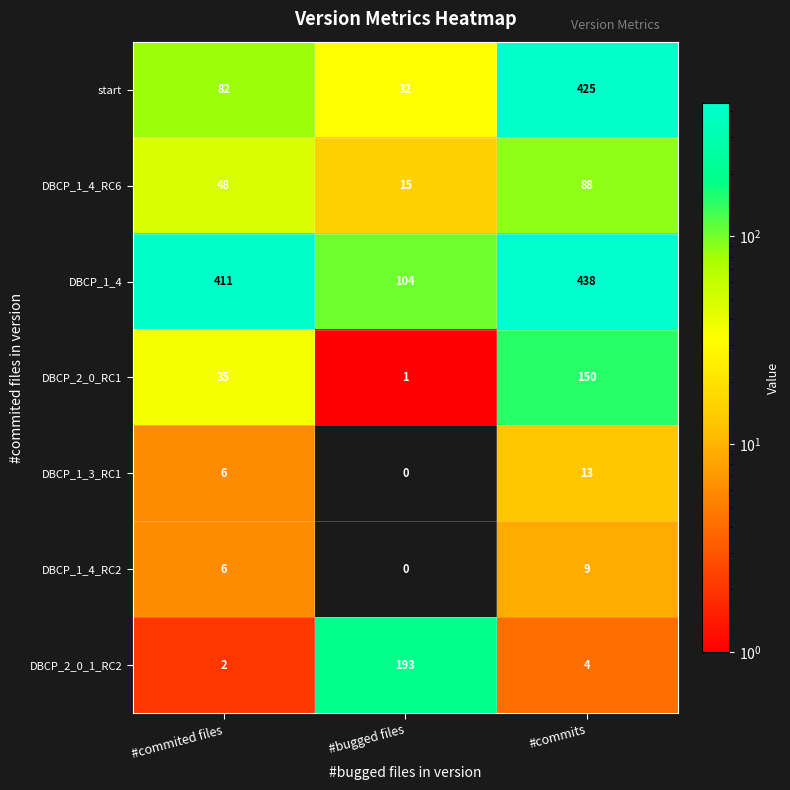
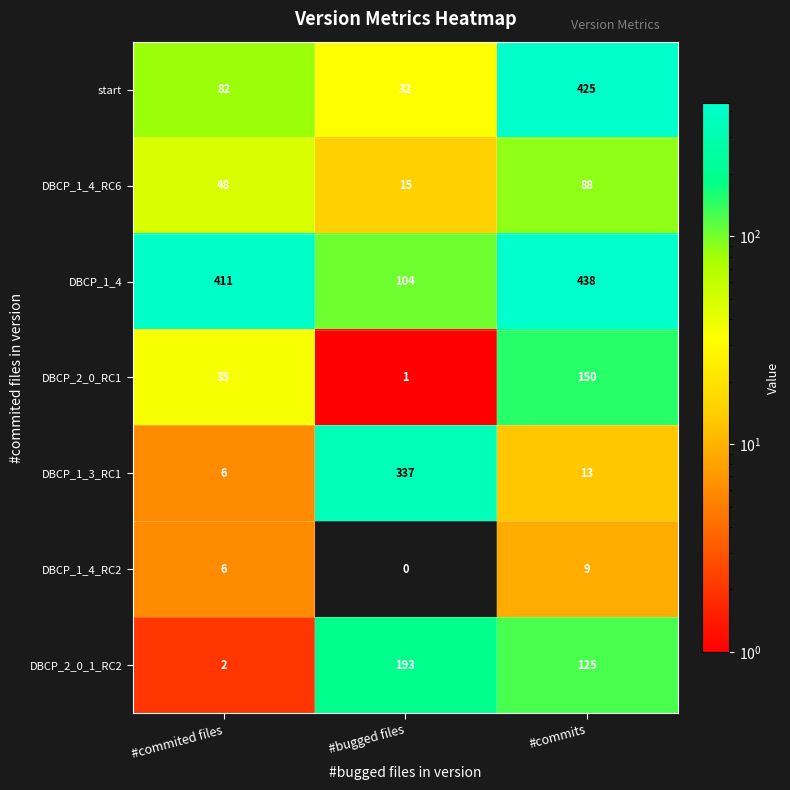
  {
    "start": {
      "#commited files": 82,
      "#bugged files": 32,
      "#commits": 425
    },
    "DBCP_1_4_RC6": {
      "#commited files": 48,
      "#bugged files": 15,
      "#commits": 88
    },
    "DBCP_1_4": {
      "#commited files": 411,
      "#bugged files": 104,
      "#commits": 438
    },
    "DBCP_2_0_RC1": {
      "#commited files": 35,
      "#bugged files": 1,
      "#commits": 150
    },
    "DBCP_1_3_RC1": {
      "#commited files": 6,
-     "#bugged files": 0,
+     "#bugged files": 337,
      "#commits": 13
    },
    "DBCP_1_4_RC2": {
      "#commited files": 6,
      "#bugged files": 0,
      "#commits": 9
    },
    "DBCP_2_0_1_RC2": {
      "#commited files": 2,
      "#bugged files": 193,
-     "#commits": 4
+     "#commits": 125
    }
  }
